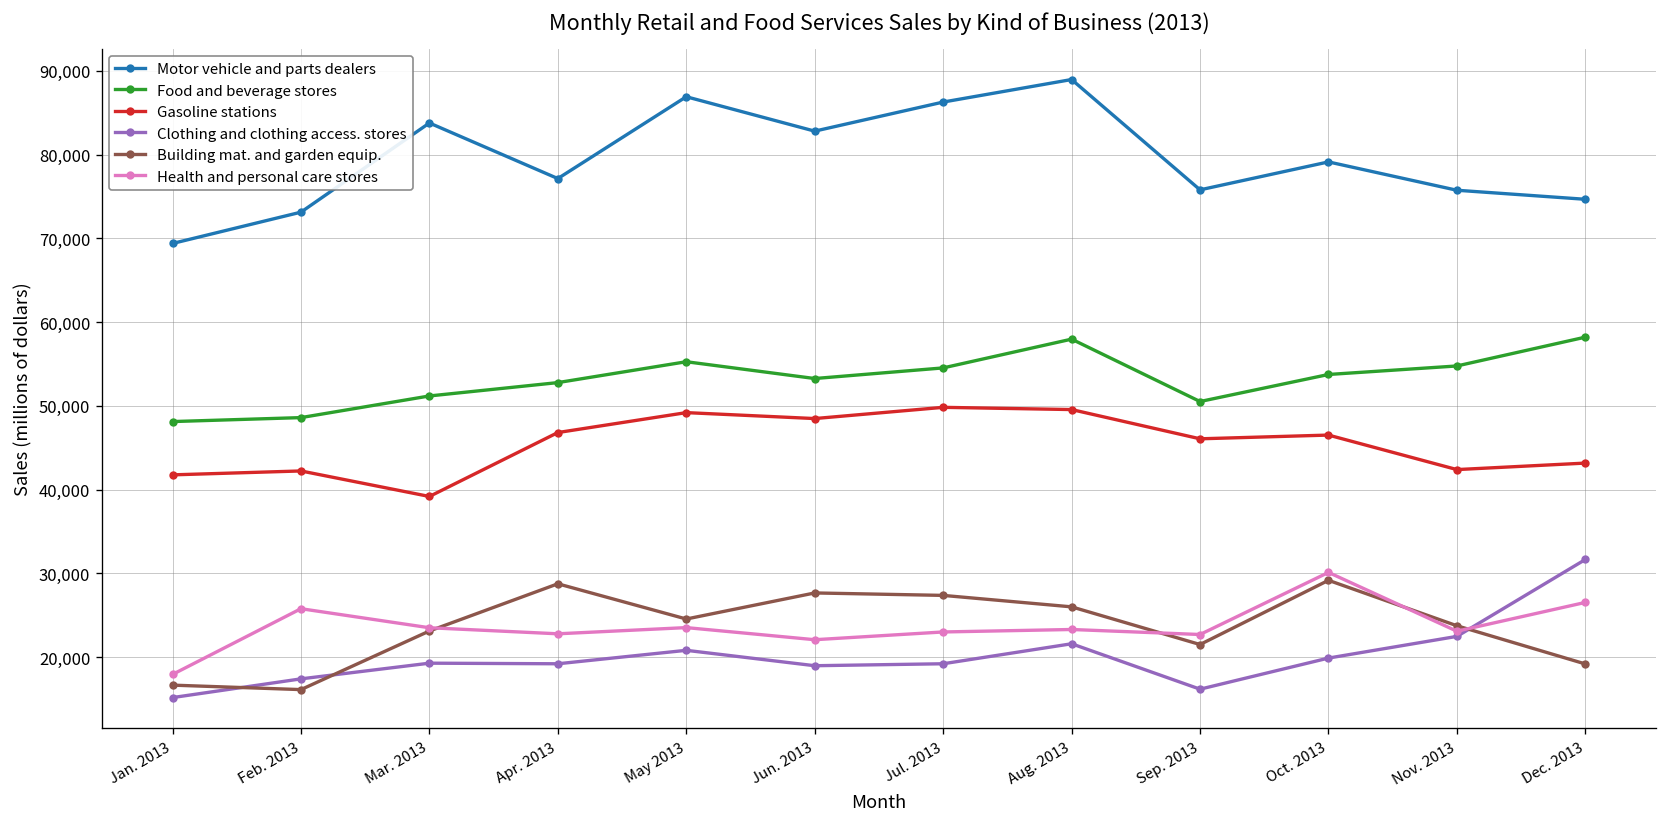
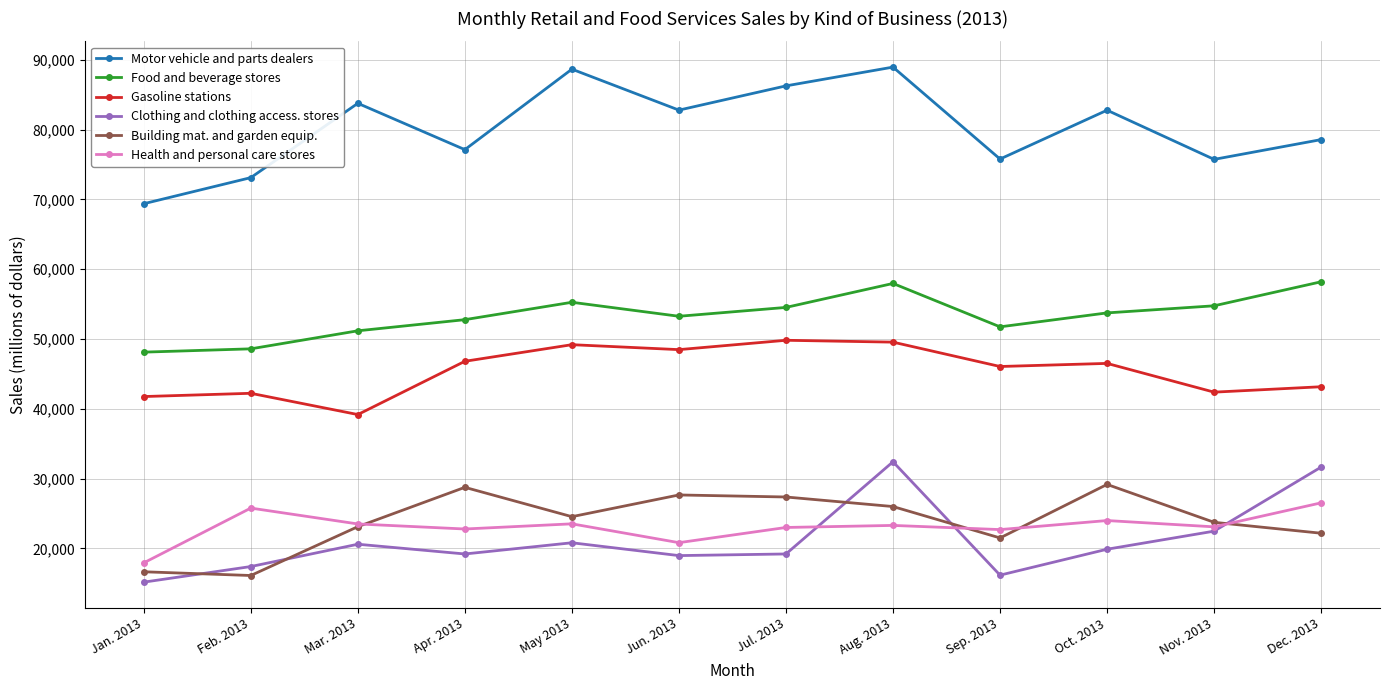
  {
    "Motor vehicle and parts dealers": {
      "Jan. 2013": "69,000",
      "Feb. 2013": "73,000",
      "Mar. 2013": "84,000",
      "Apr. 2013": "77,000",
-     "May 2013": "87,000",
+     "May 2013": "89,000",
      "Jun. 2013": "83,000",
      "Jul. 2013": "86,000",
      "Aug. 2013": "89,000",
      "Sep. 2013": "76,000",
-     "Oct. 2013": "79,000",
+     "Oct. 2013": "83,000",
      "Nov. 2013": "76,000",
-     "Dec. 2013": "75,000"
+     "Dec. 2013": "79,000"
    },
    "Food and beverage stores": {
      "Jan. 2013": "48,000",
      "Feb. 2013": "49,000",
      "Mar. 2013": "51,000",
      "Apr. 2013": "53,000",
      "May 2013": "55,000",
      "Jun. 2013": "53,000",
      "Jul. 2013": "55,000",
      "Aug. 2013": "58,000",
-     "Sep. 2013": "51,000",
+     "Sep. 2013": "52,000",
      "Oct. 2013": "54,000",
      "Nov. 2013": "55,000",
      "Dec. 2013": "58,000"
    },
    "Gasoline stations": {
      "Jan. 2013": "42,000",
      "Feb. 2013": "42,000",
      "Mar. 2013": "39,000",
      "Apr. 2013": "47,000",
      "May 2013": "49,000",
      "Jun. 2013": "48,000",
      "Jul. 2013": "50,000",
      "Aug. 2013": "50,000",
      "Sep. 2013": "46,000",
      "Oct. 2013": "47,000",
      "Nov. 2013": "42,000",
      "Dec. 2013": "43,000"
    },
    "Clothing and clothing access. stores": {
      "Jan. 2013": "15,000",
      "Feb. 2013": "17,000",
-     "Mar. 2013": "19,000",
+     "Mar. 2013": "21,000",
      "Apr. 2013": "19,000",
      "May 2013": "21,000",
      "Jun. 2013": "19,000",
      "Jul. 2013": "19,000",
-     "Aug. 2013": "22,000",
+     "Aug. 2013": "32,000",
      "Sep. 2013": "16,000",
      "Oct. 2013": "20,000",
      "Nov. 2013": "22,000",
      "Dec. 2013": "32,000"
    },
    "Building mat. and garden equip.": {
      "Jan. 2013": "17,000",
      "Feb. 2013": "16,000",
      "Mar. 2013": "23,000",
      "Apr. 2013": "29,000",
      "May 2013": "25,000",
      "Jun. 2013": "28,000",
      "Jul. 2013": "27,000",
      "Aug. 2013": "26,000",
      "Sep. 2013": "22,000",
      "Oct. 2013": "29,000",
      "Nov. 2013": "24,000",
-     "Dec. 2013": "19,000"
+     "Dec. 2013": "22,000"
    },
    "Health and personal care stores": {
      "Jan. 2013": "18,000",
      "Feb. 2013": "26,000",
      "Mar. 2013": "24,000",
      "Apr. 2013": "23,000",
      "May 2013": "24,000",
-     "Jun. 2013": "22,000",
+     "Jun. 2013": "21,000",
      "Jul. 2013": "23,000",
      "Aug. 2013": "23,000",
      "Sep. 2013": "23,000",
-     "Oct. 2013": "30,000",
+     "Oct. 2013": "24,000",
      "Nov. 2013": "23,000",
      "Dec. 2013": "27,000"
    }
  }
